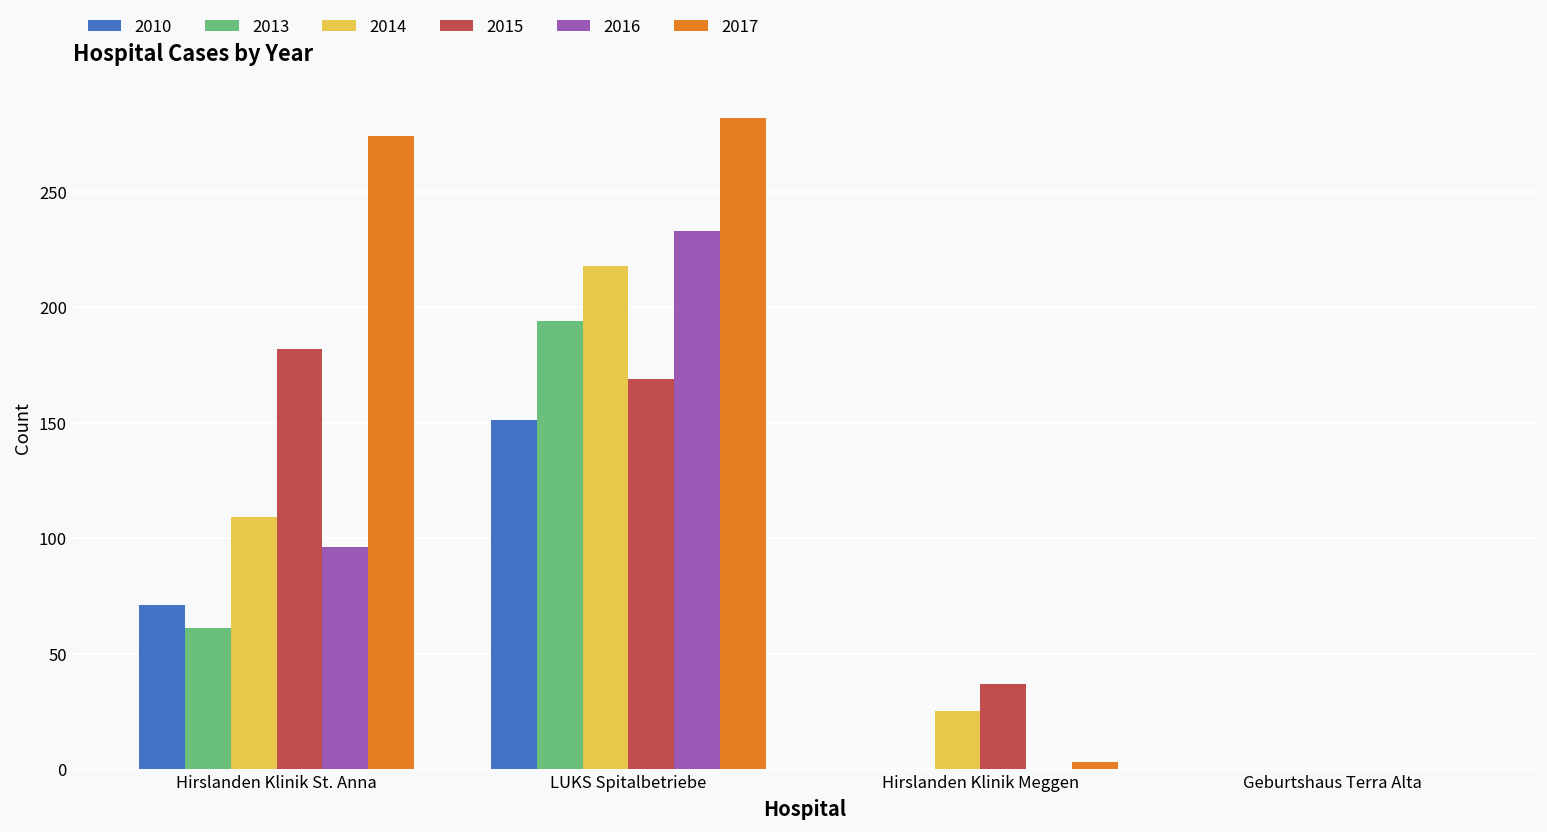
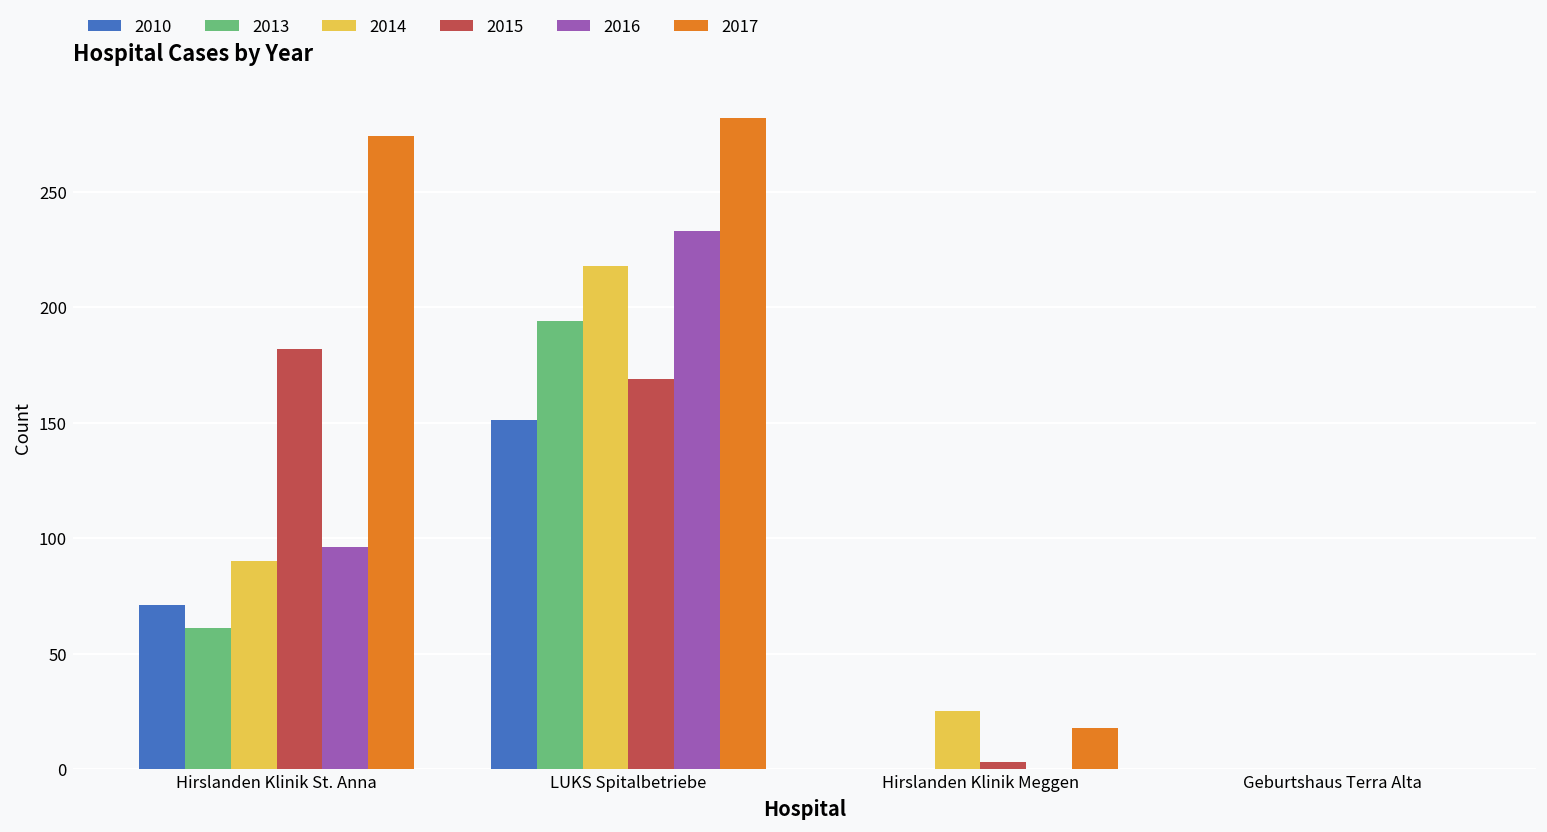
  {
    "2010": {
      "Hirslanden Klinik St. Anna": 71,
      "LUKS Spitalbetriebe": 151,
      "Hirslanden Klinik Meggen": 0,
      "Geburtshaus Terra Alta": 0
    },
    "2013": {
      "Hirslanden Klinik St. Anna": 61,
      "LUKS Spitalbetriebe": 194,
      "Hirslanden Klinik Meggen": 0,
      "Geburtshaus Terra Alta": 0
    },
    "2014": {
-     "Hirslanden Klinik St. Anna": 109,
+     "Hirslanden Klinik St. Anna": 90,
      "LUKS Spitalbetriebe": 218,
      "Hirslanden Klinik Meggen": 25,
      "Geburtshaus Terra Alta": 0
    },
    "2015": {
      "Hirslanden Klinik St. Anna": 182,
      "LUKS Spitalbetriebe": 169,
-     "Hirslanden Klinik Meggen": 37,
+     "Hirslanden Klinik Meggen": 3,
      "Geburtshaus Terra Alta": 0
    },
    "2016": {
      "Hirslanden Klinik St. Anna": 96,
      "LUKS Spitalbetriebe": 233,
      "Hirslanden Klinik Meggen": 0,
      "Geburtshaus Terra Alta": 0
    },
    "2017": {
      "Hirslanden Klinik St. Anna": 274,
      "LUKS Spitalbetriebe": 282,
-     "Hirslanden Klinik Meggen": 3,
+     "Hirslanden Klinik Meggen": 18,
      "Geburtshaus Terra Alta": 0
    }
  }
